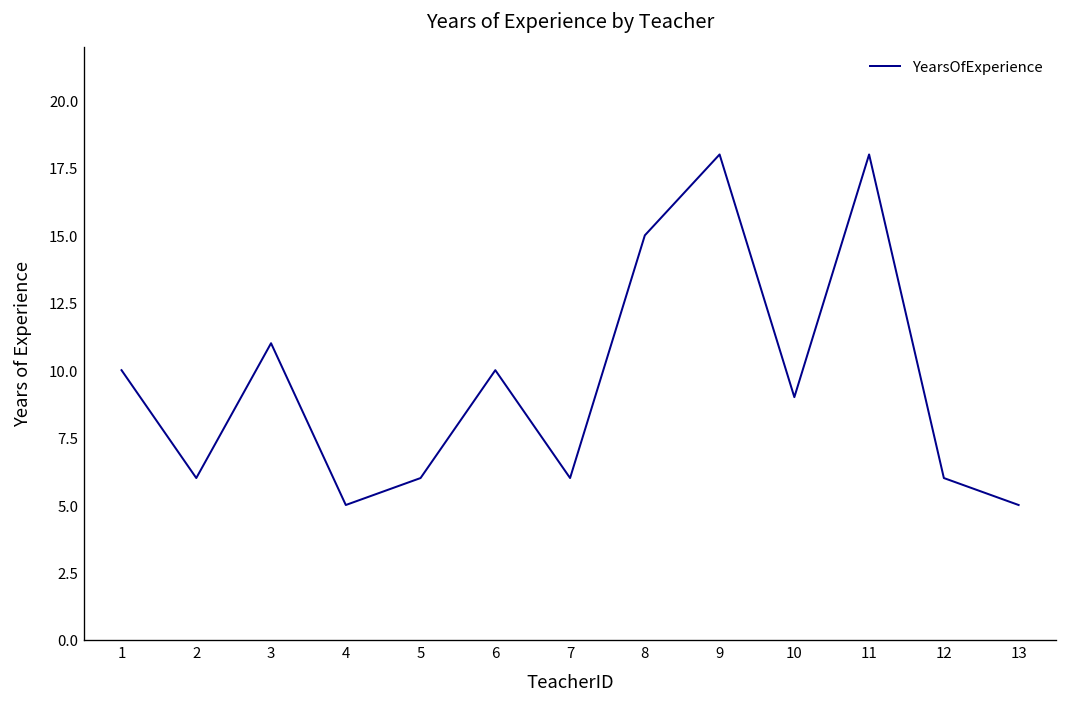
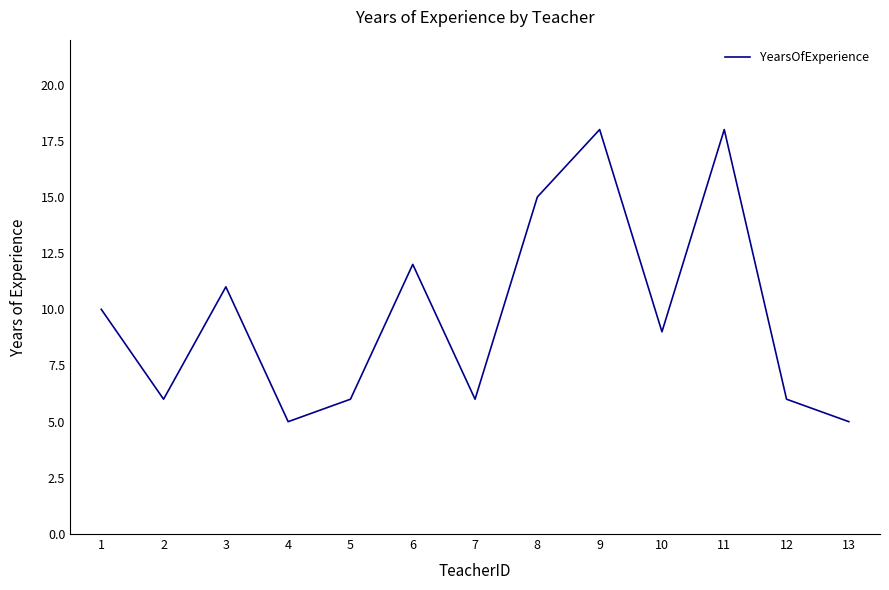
  {
    "1": 10,
    "2": 6,
    "3": 11,
    "4": 5,
    "5": 6,
-   "6": 10,
+   "6": 12,
    "7": 6,
    "8": 15,
    "9": 18,
    "10": 9,
    "11": 18,
    "12": 6,
    "13": 5
  }
